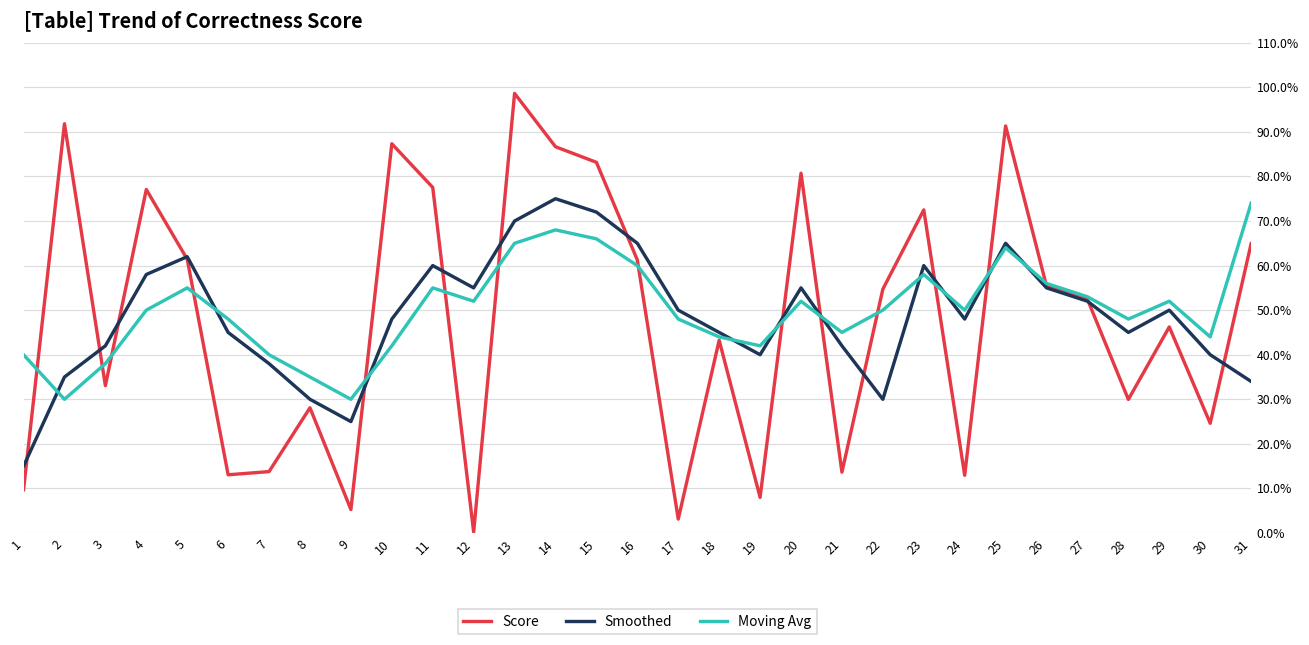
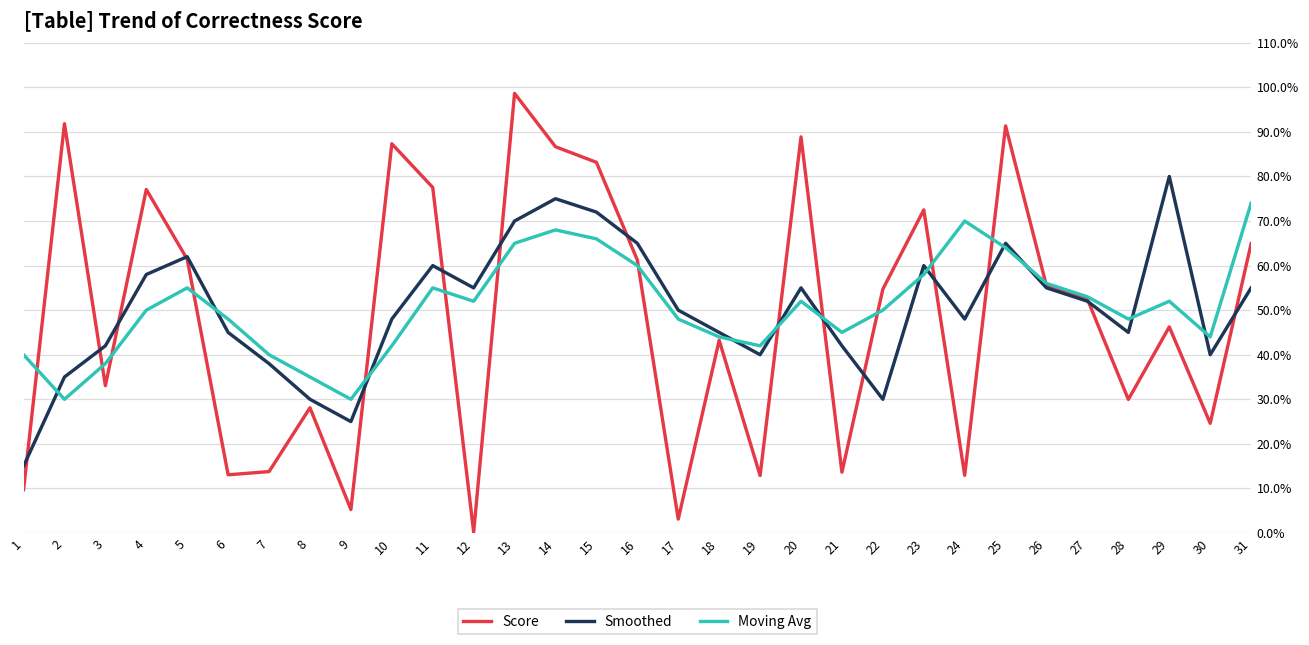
  {
    "Score": {
      "1": "10%",
      "2": "92%",
      "3": "33%",
      "4": "77%",
      "6": "13%",
      "7": "14%",
      "8": "28%",
      "9": "5%",
      "10": "87%",
      "11": "78%",
      "12": "0%",
      "13": "99%",
      "14": "87%",
      "15": "83%",
      "16": "61%",
      "17": "3%",
      "18": "43%",
-     "19": "8%",
-     "20": "81%",
+     "19": "13%",
+     "20": "89%",
      "21": "14%",
      "22": "55%",
      "23": "72%",
      "24": "13%",
      "25": "91%",
      "28": "30%",
      "29": "46%",
      "30": "25%",
      "31": "65%"
    },
    "Smoothed": {
      "1": "15%",
      "2": "35%",
      "3": "42%",
      "4": "58%",
      "6": "45%",
      "7": "38%",
      "8": "30%",
      "9": "25%",
      "10": "48%",
      "11": "60%",
      "12": "55%",
      "13": "70%",
      "14": "75%",
      "15": "72%",
      "16": "65%",
      "17": "50%",
      "18": "45%",
      "19": "40%",
      "20": "55%",
      "21": "42%",
      "22": "30%",
      "23": "60%",
      "24": "48%",
      "25": "65%",
      "28": "45%",
-     "29": "50%",
+     "29": "80%",
      "30": "40%",
-     "31": "34%"
+     "31": "55%"
    },
    "Moving Avg": {
      "1": "40%",
      "2": "30%",
      "3": "38%",
      "4": "50%",
      "5": "55%",
      "6": "48%",
      "7": "40%",
      "8": "35%",
      "9": "30%",
      "10": "42%",
      "11": "55%",
      "12": "52%",
      "13": "65%",
      "14": "68%",
      "15": "66%",
      "16": "60%",
      "17": "48%",
      "18": "44%",
      "19": "42%",
      "20": "52%",
      "21": "45%",
      "22": "50%",
      "23": "58%",
-     "24": "50%",
+     "24": "70%",
      "25": "64%",
      "28": "48%",
      "29": "52%",
      "30": "44%",
      "31": "74%"
    }
  }
